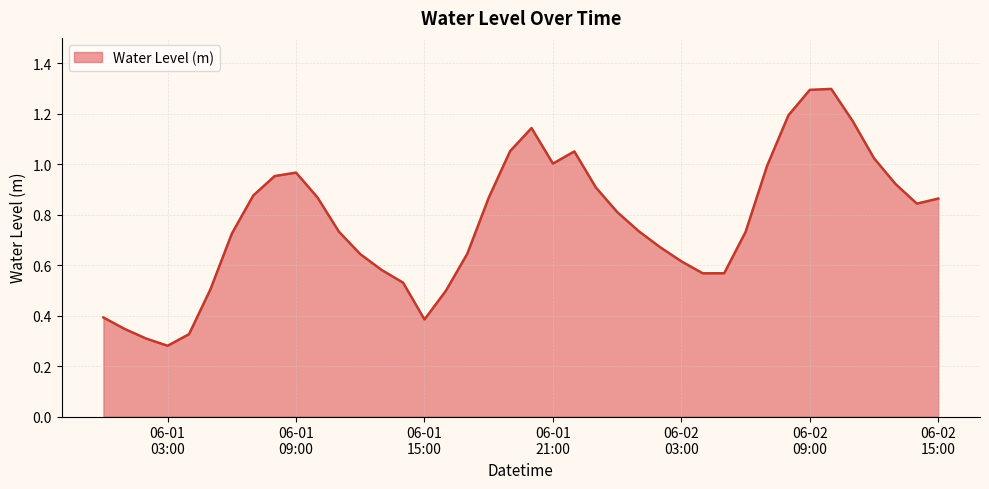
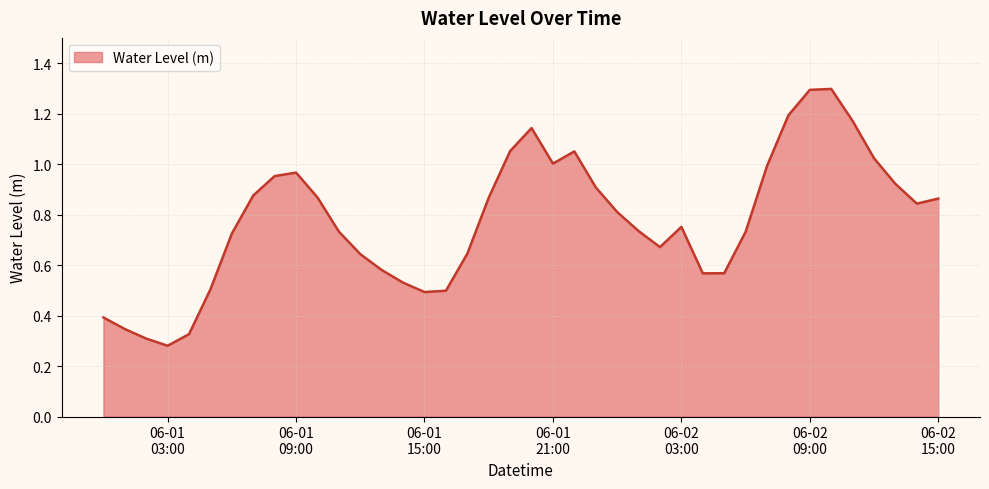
  {
    "06-01 03:00": 0.28,
    "06-01 09:00": 0.97,
-   "06-01 15:00": 0.38,
+   "06-01 15:00": 0.49,
    "06-01 21:00": 1.00,
-   "06-02 03:00": 0.61,
+   "06-02 03:00": 0.75,
    "06-02 09:00": 1.29,
    "06-02 15:00": 0.86
  }
